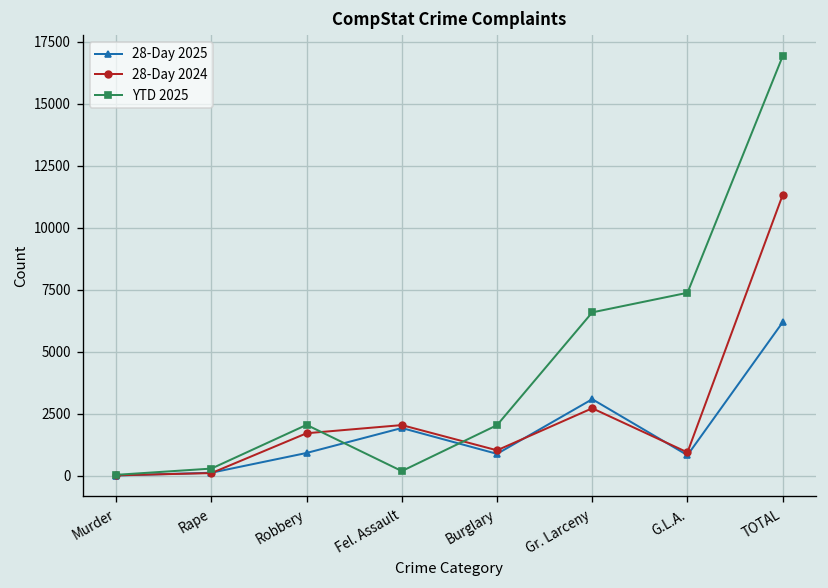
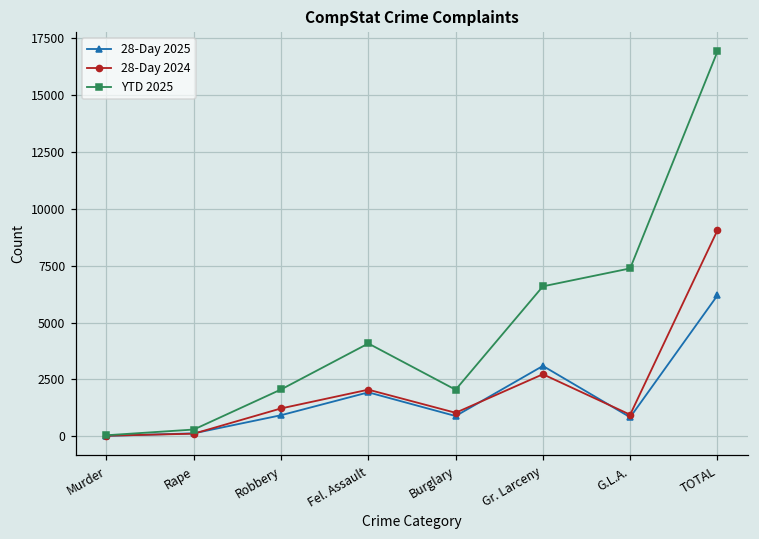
  {
    "28-Day 2025": {
      "Robbery": 900,
      "Burglary": 900,
      "Gr. Larceny": 3100,
      "TOTAL": 6200
    },
    "28-Day 2024": {
-     "Robbery": 1700,
+     "Robbery": 1200,
      "Burglary": 1000,
      "Gr. Larceny": 2700,
-     "TOTAL": 11300
+     "TOTAL": 9100
    },
    "YTD 2025": {
      "Rape": 300,
      "Robbery": 2100,
-     "Fel. Assault": 200,
+     "Fel. Assault": 4100,
      "Burglary": 2000,
      "Gr. Larceny": 6600,
      "G.L.A.": 7400,
      "TOTAL": 16900
    }
  }
